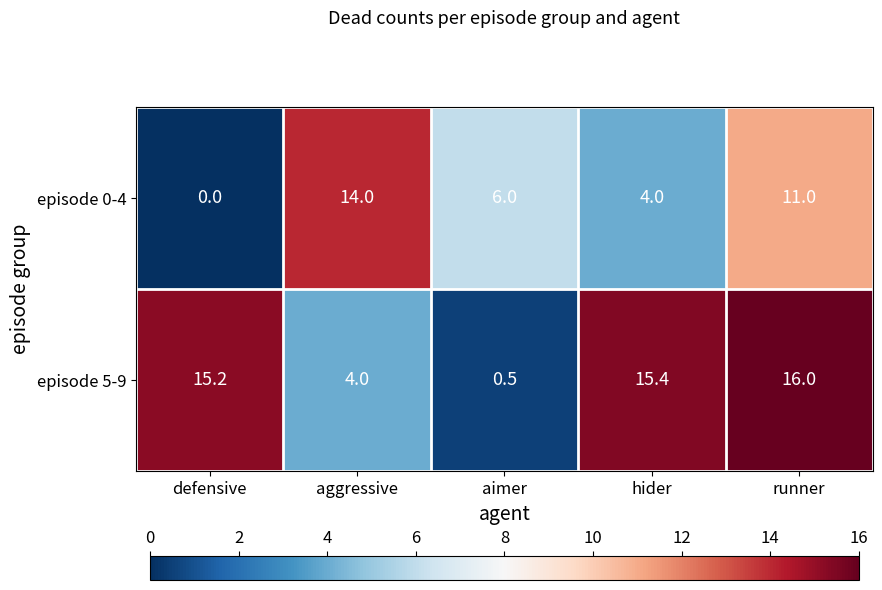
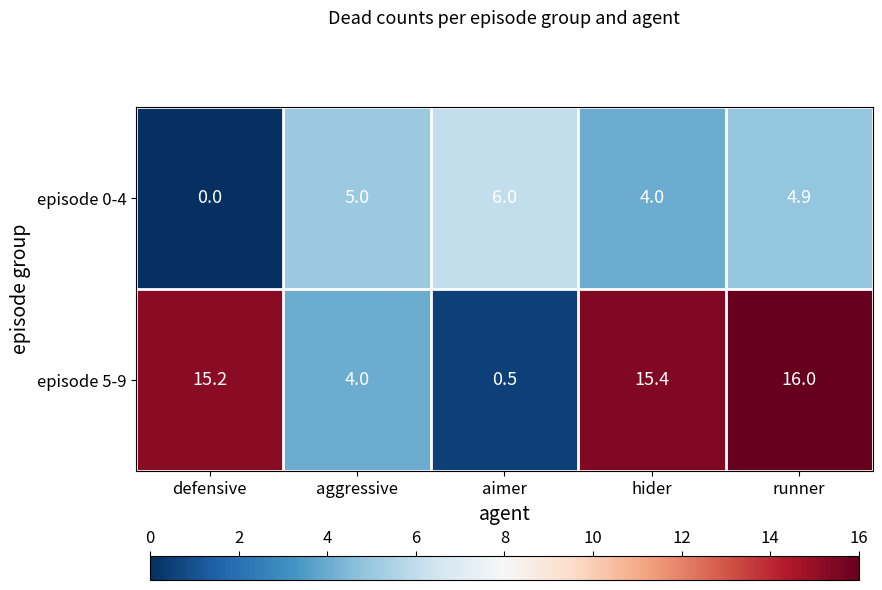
  {
    "episode 0-4": {
      "defensive": 0.0,
-     "aggressive": 14.0,
+     "aggressive": 5.0,
      "aimer": 6.0,
      "hider": 4.0,
-     "runner": 11.0
+     "runner": 4.9
    },
    "episode 5-9": {
      "defensive": 15.2,
      "aggressive": 4.0,
      "aimer": 0.5,
      "hider": 15.4,
      "runner": 16.0
    }
  }
